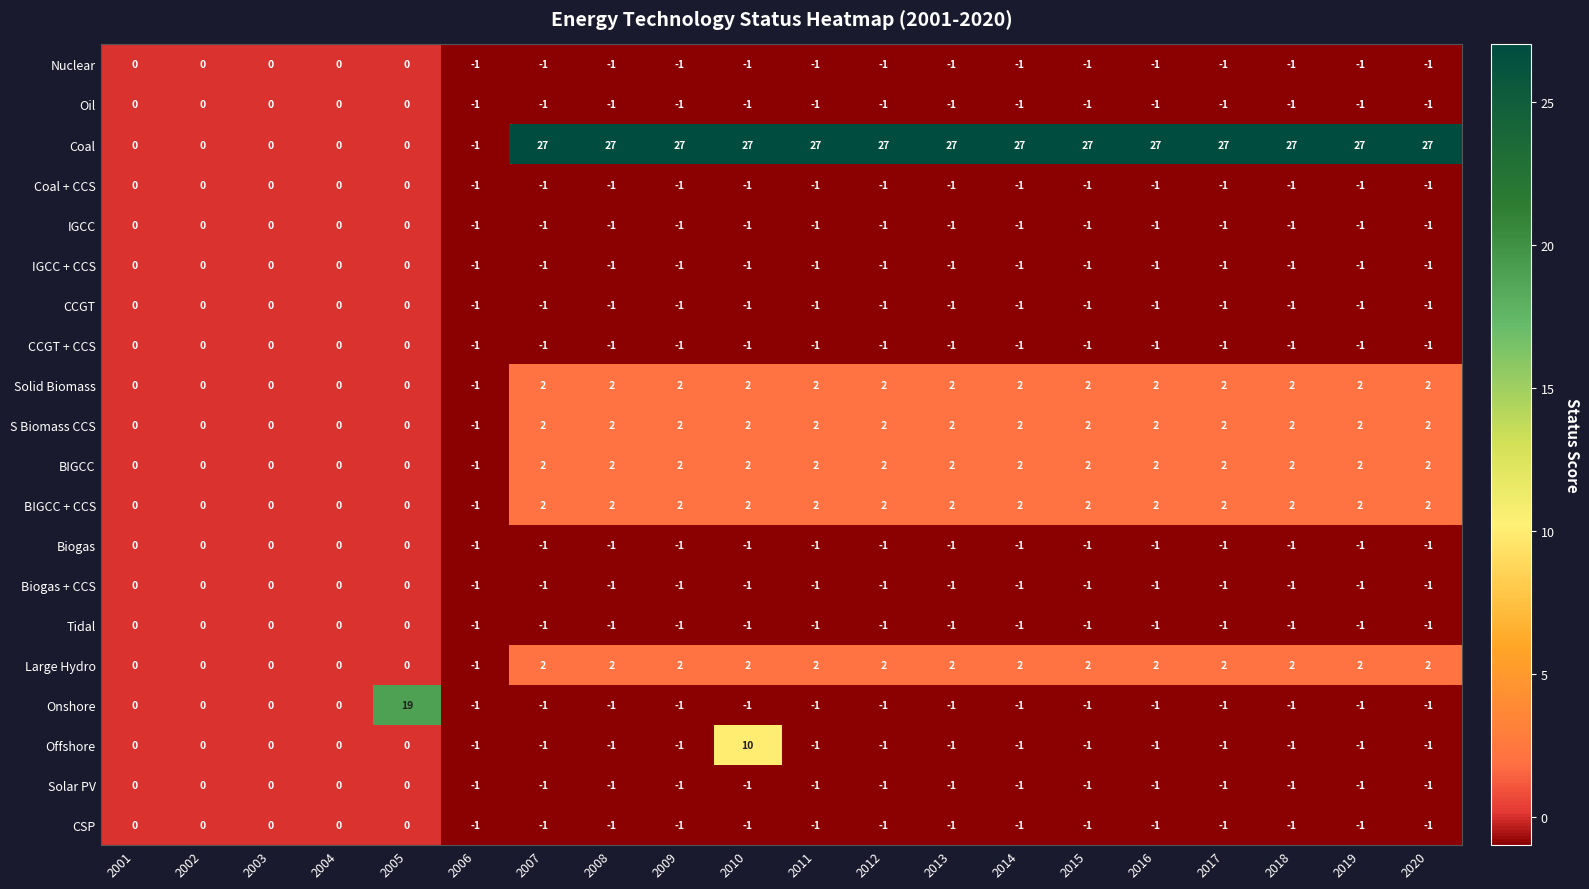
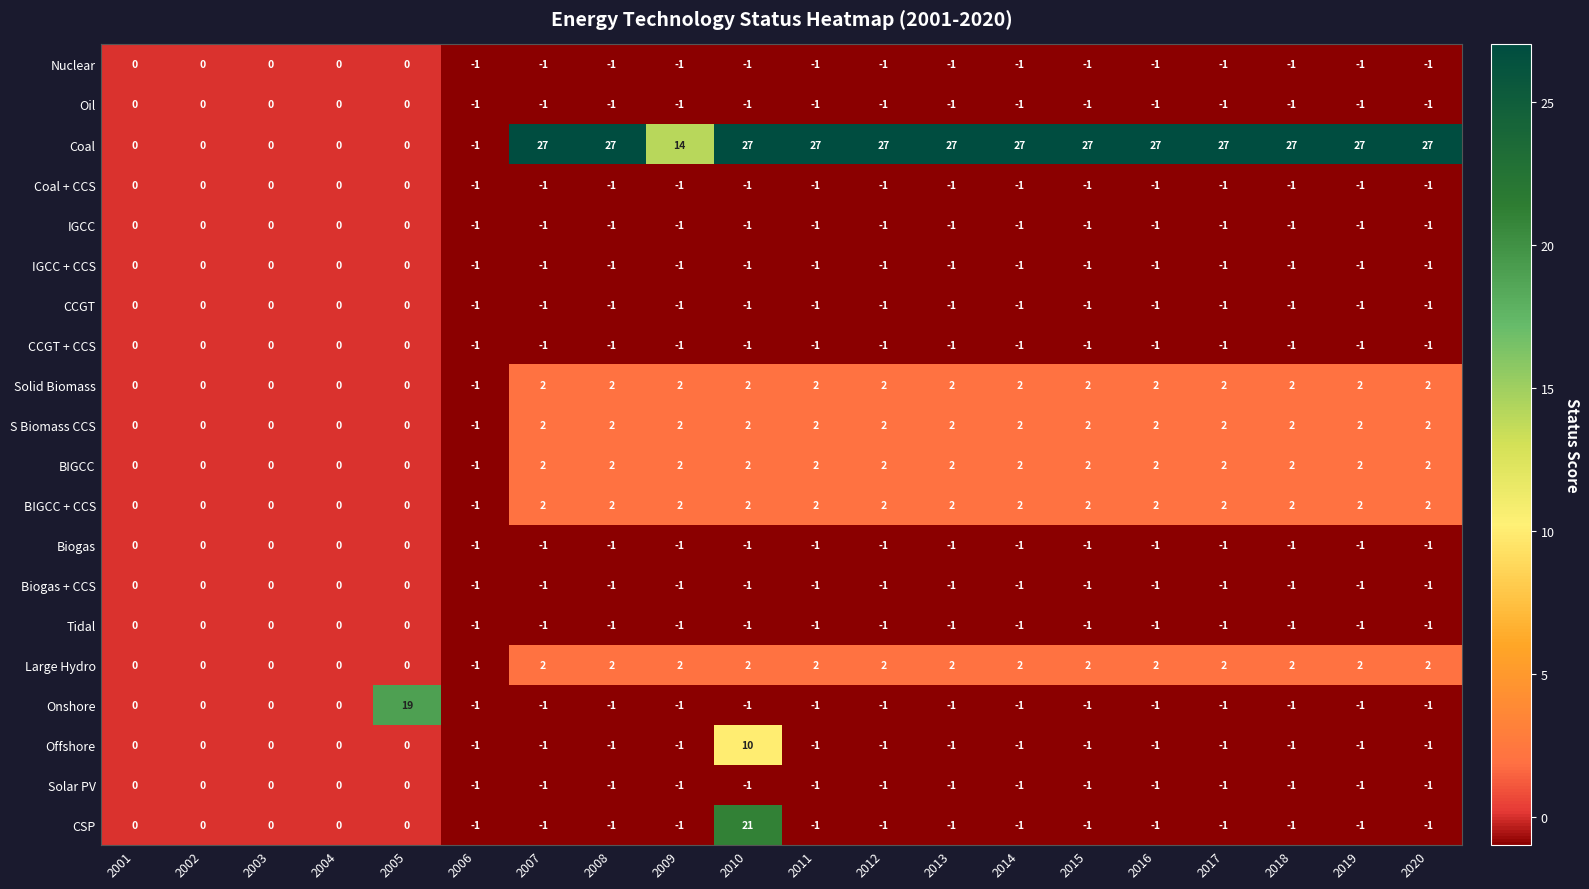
  {
    "Coal": {
      "2001": 0,
      "2002": 0,
      "2003": 0,
      "2004": 0,
      "2005": 0,
      "2006": -1,
      "2007": 27,
      "2008": 27,
-     "2009": 27,
+     "2009": 14,
      "2010": 27,
      "2011": 27,
      "2012": 27,
      "2013": 27,
      "2014": 27,
      "2015": 27,
      "2016": 27,
      "2017": 27,
      "2018": 27,
      "2019": 27,
      "2020": 27
    },
    "CSP": {
      "2001": 0,
      "2002": 0,
      "2003": 0,
      "2004": 0,
      "2005": 0,
      "2006": -1,
      "2007": -1,
      "2008": -1,
      "2009": -1,
-     "2010": -1,
+     "2010": 21,
      "2011": -1,
      "2012": -1,
      "2013": -1,
      "2014": -1,
      "2015": -1,
      "2016": -1,
      "2017": -1,
      "2018": -1,
      "2019": -1,
      "2020": -1
    }
  }
